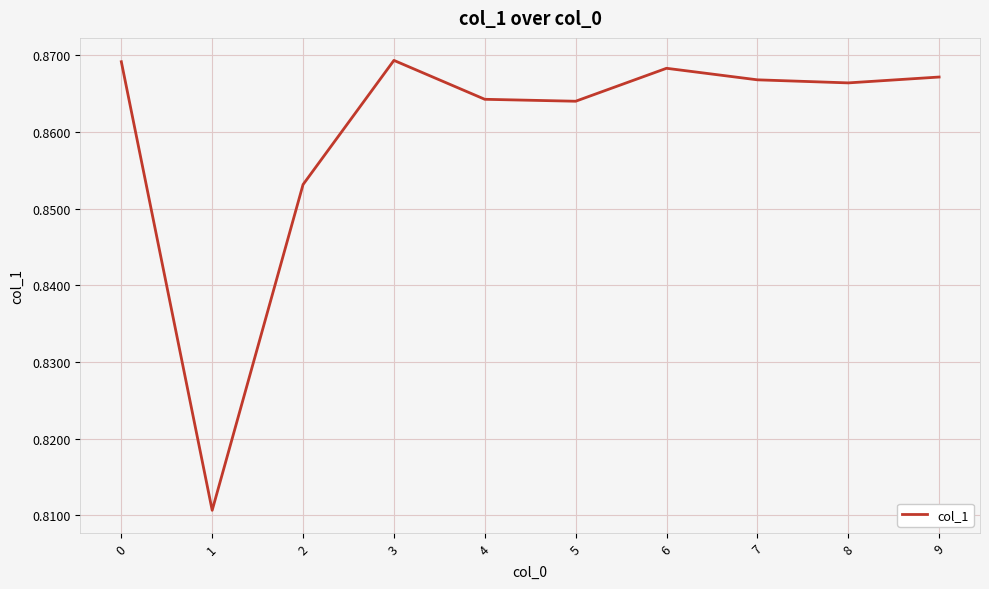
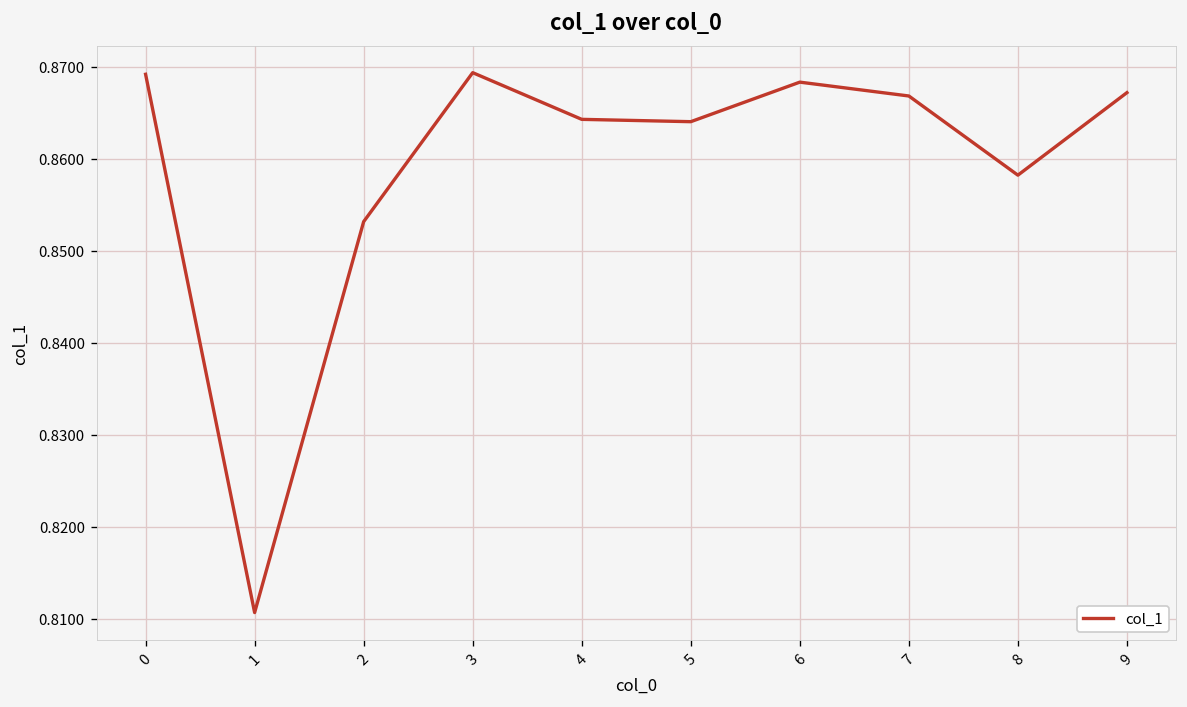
  {
    "0": 0.869,
    "1": 0.811,
    "2": 0.853,
    "3": 0.869,
    "4": 0.864,
    "5": 0.864,
    "6": 0.868,
    "7": 0.867,
-   "8": 0.866,
+   "8": 0.858,
    "9": 0.867
  }
